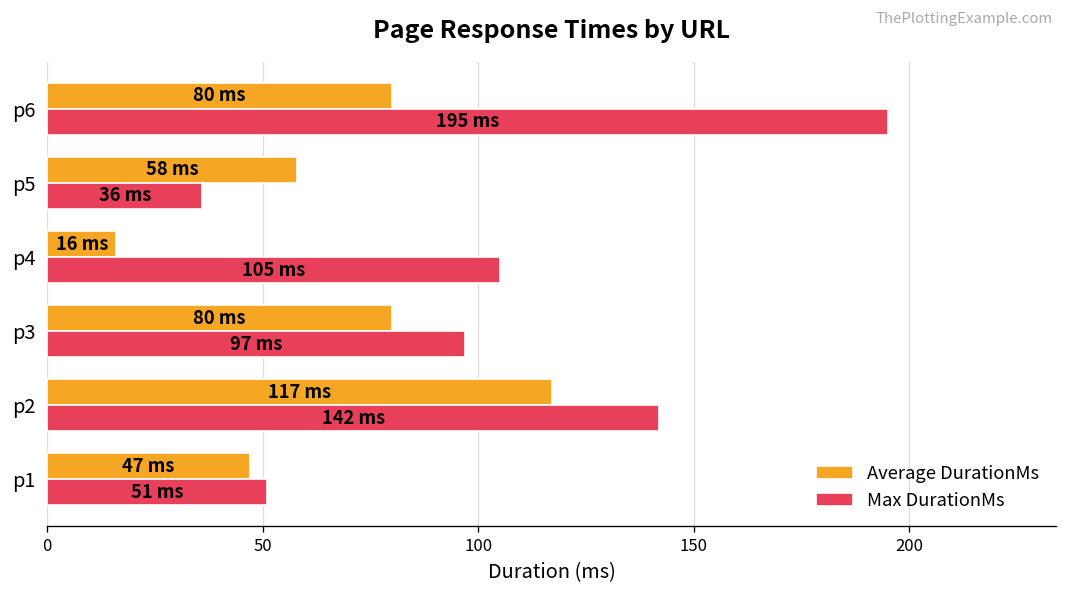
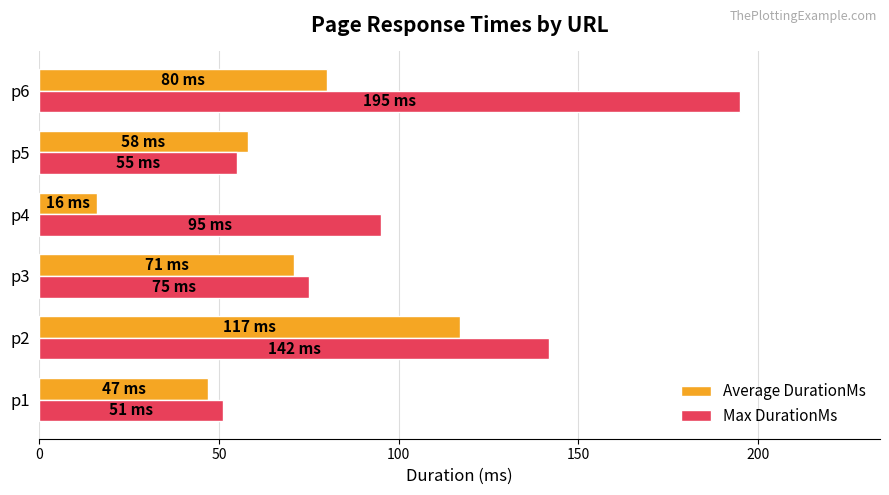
  {
    "Average DurationMs": {
      "p6": 80,
      "p5": 58,
      "p4": 16,
-     "p3": 80,
+     "p3": 71,
      "p2": 117,
      "p1": 47
    },
    "Max DurationMs": {
      "p6": 195,
-     "p5": 36,
-     "p4": 105,
-     "p3": 97,
+     "p5": 55,
+     "p4": 95,
+     "p3": 75,
      "p2": 142,
      "p1": 51
    }
  }
